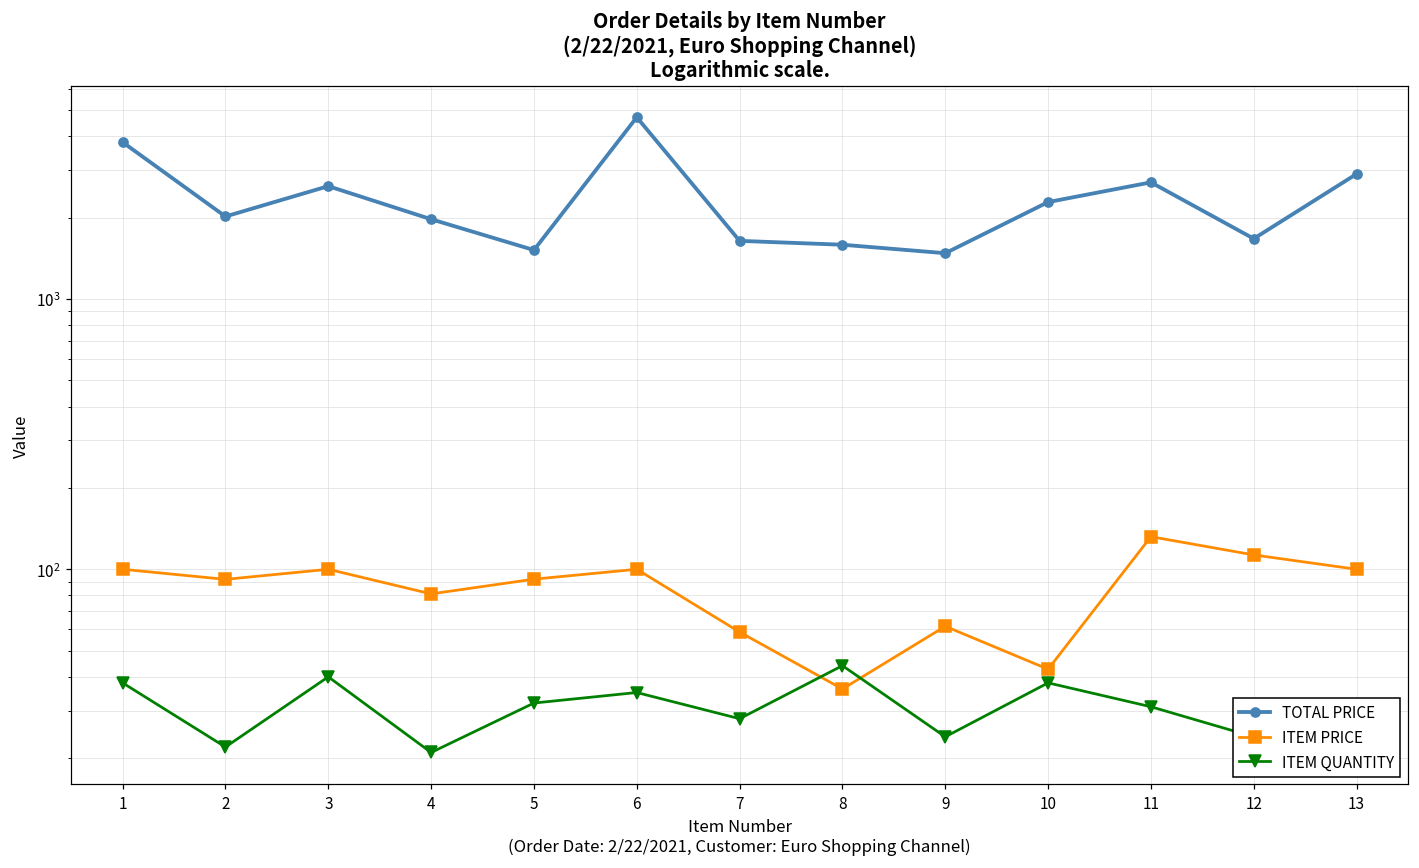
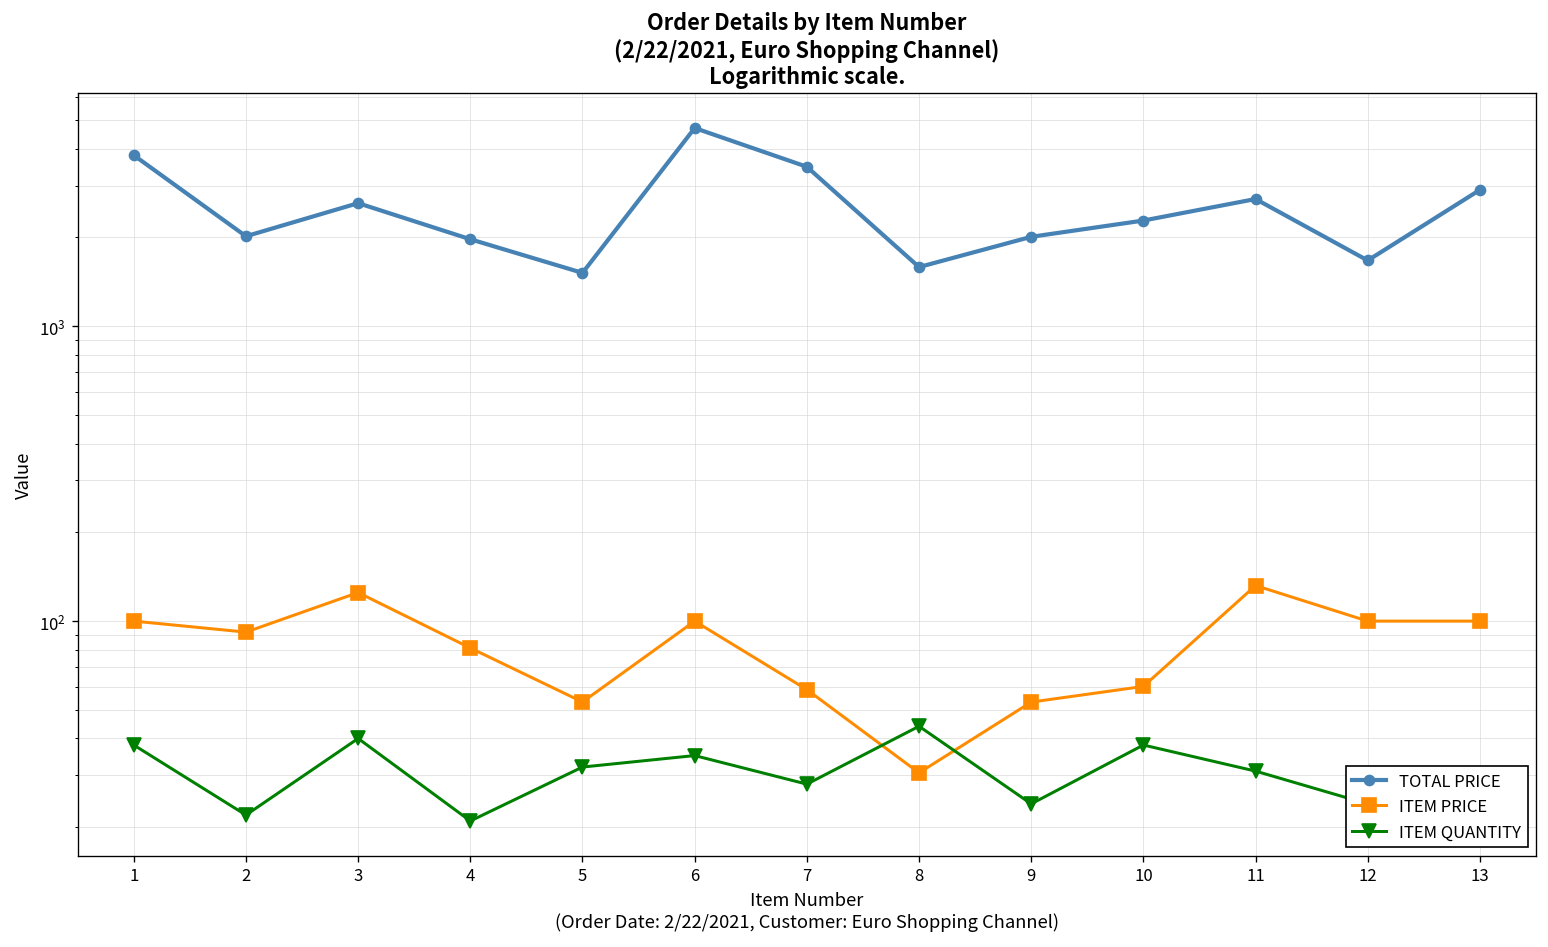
  {
    "TOTAL PRICE": {
      "1": 3800,
      "2": 2000,
      "3": 2600,
      "4": 2000,
      "5": 1500,
      "6": 4700,
-     "7": 1600,
+     "7": 3500,
      "8": 1600,
-     "9": 1500,
+     "9": 2000,
      "10": 2300,
      "11": 2700,
      "12": 1700,
      "13": 2900
    },
    "ITEM PRICE": {
      "1": 100,
      "2": 92,
-     "3": 100,
+     "3": 130,
      "4": 81,
-     "5": 92,
+     "5": 53,
      "6": 100,
      "7": 59,
-     "8": 36,
-     "9": 62,
-     "10": 43,
+     "8": 31,
+     "9": 53,
+     "10": 60,
      "11": 130,
-     "12": 110,
+     "12": 100,
      "13": 100
    },
    "ITEM QUANTITY": {
      "1": 38,
      "2": 22,
      "3": 40,
      "4": 21,
      "5": 32,
      "6": 35,
      "7": 28,
      "8": 44,
      "9": 24,
      "10": 38,
      "11": 31
    }
  }
